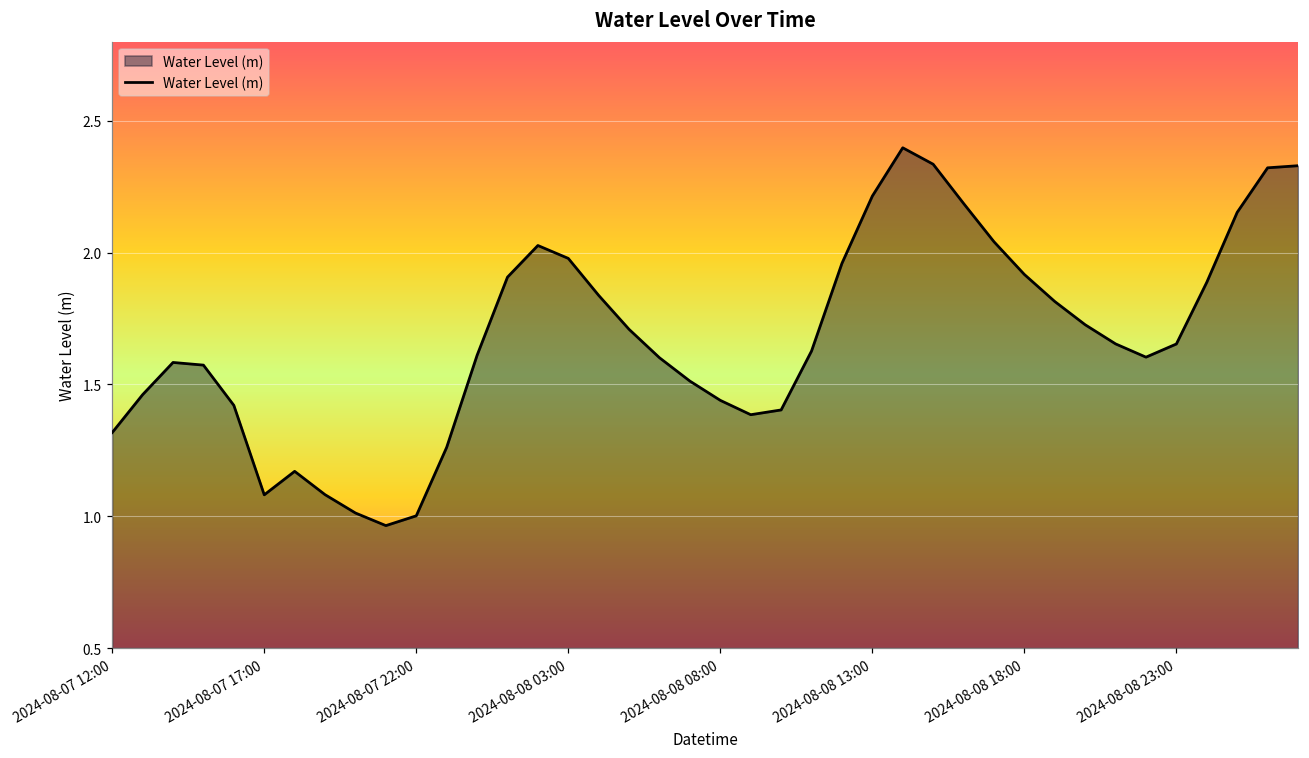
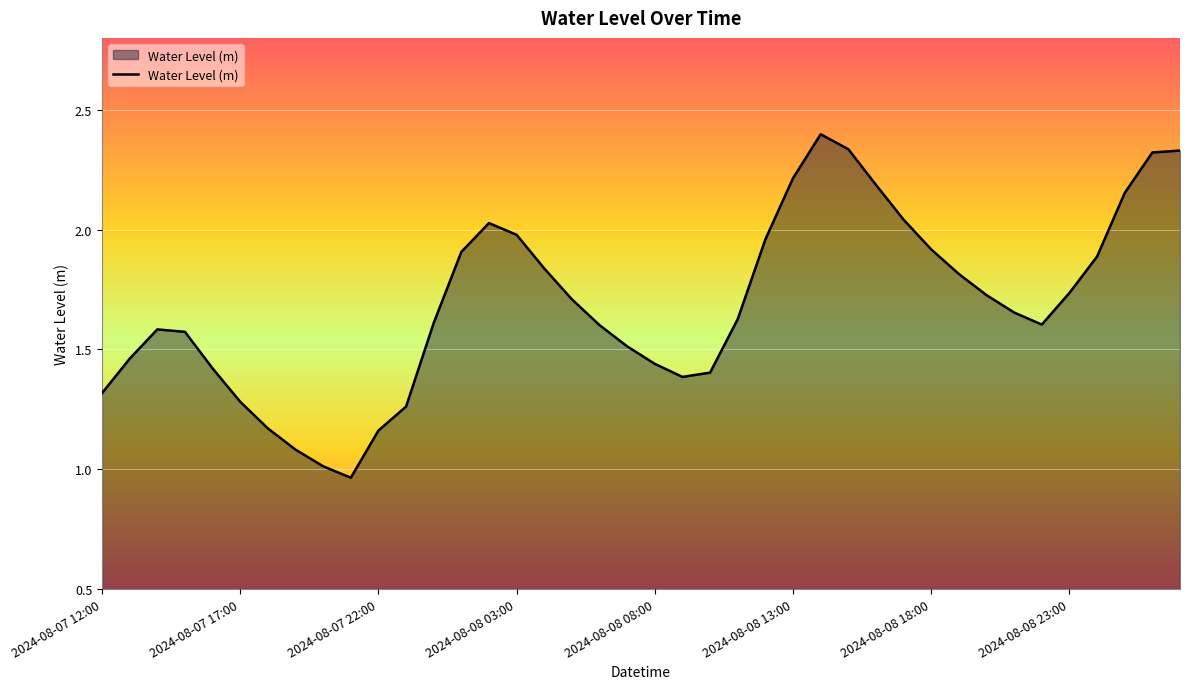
  {
    "2024-08-07 12:00": 1.32,
-   "2024-08-07 17:00": 1.08,
-   "2024-08-07 22:00": 1.00,
+   "2024-08-07 17:00": 1.28,
+   "2024-08-07 22:00": 1.16,
    "2024-08-08 03:00": 1.98,
    "2024-08-08 08:00": 1.44,
    "2024-08-08 13:00": 2.21,
    "2024-08-08 18:00": 1.92,
-   "2024-08-08 23:00": 1.65
+   "2024-08-08 23:00": 1.74
  }
